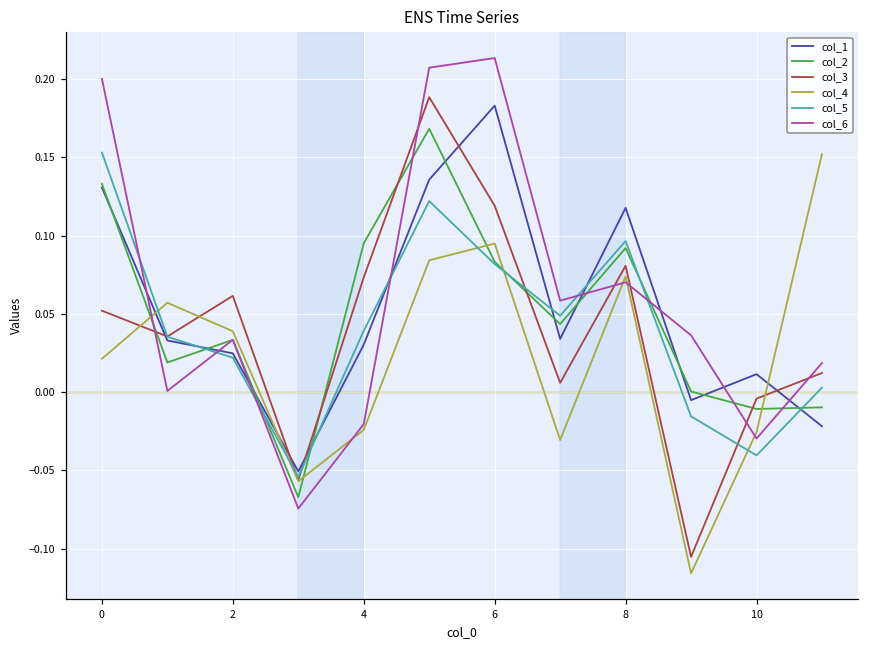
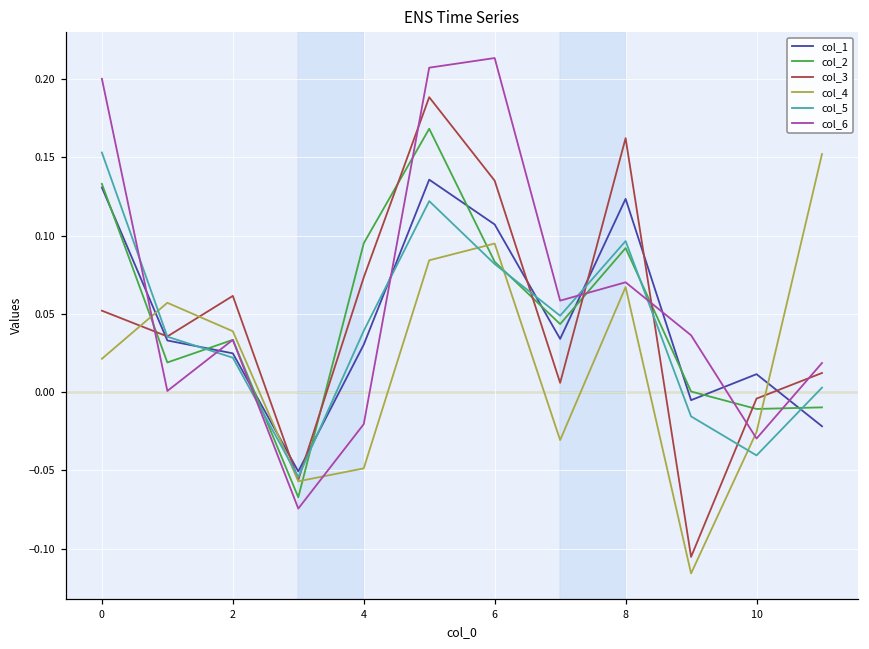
  {
    "col_1": {
      "0": 0.131,
      "2": 0.025,
      "4": 0.030,
-     "6": 0.183,
-     "8": 0.118,
+     "6": 0.107,
+     "8": 0.123,
      "10": 0.011
    },
    "col_2": {
      "0": 0.133,
      "4": 0.095,
      "8": 0.092,
      "10": -0.011
    },
    "col_3": {
      "0": 0.052,
      "2": 0.061,
      "4": 0.073,
-     "6": 0.119,
-     "8": 0.081,
+     "6": 0.135,
+     "8": 0.162,
      "10": -0.004
    },
    "col_4": {
      "0": 0.021,
      "2": 0.039,
-     "4": -0.024,
+     "4": -0.049,
      "6": 0.095,
-     "8": 0.074,
+     "8": 0.067,
      "10": -0.025
    },
    "col_5": {
      "0": 0.153,
      "2": 0.022,
      "4": 0.039,
      "8": 0.097,
      "10": -0.040
    },
    "col_6": {
      "0": 0.200,
      "4": -0.020,
      "6": 0.213,
      "8": 0.070,
      "10": -0.030
    }
  }
